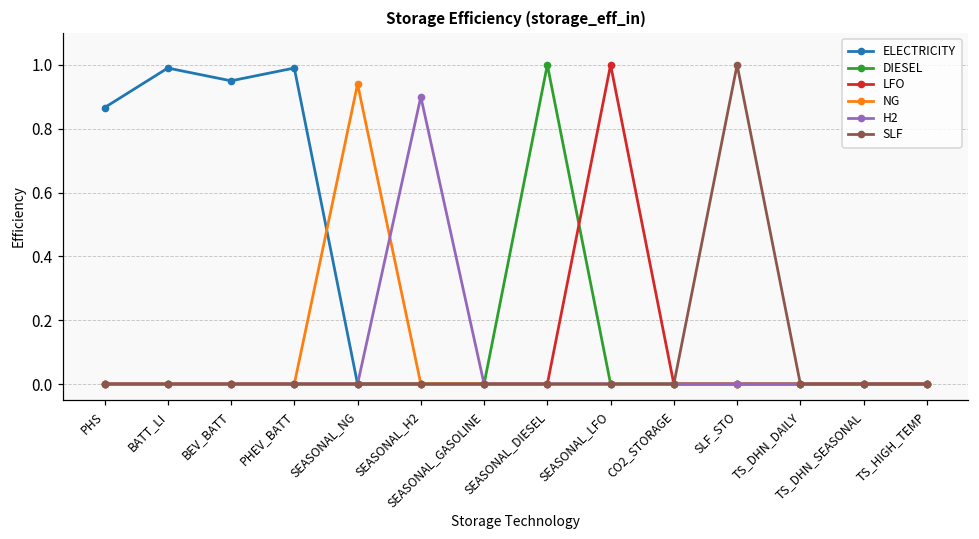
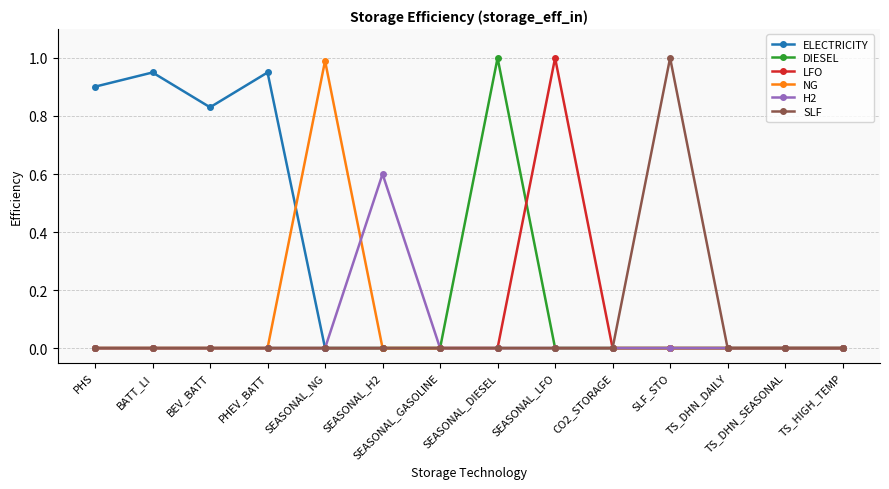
  {
    "ELECTRICITY": {
-     "PHS": 0.87,
-     "BATT_LI": 0.99,
-     "BEV_BATT": 0.95,
-     "PHEV_BATT": 0.99
+     "PHS": 0.90,
+     "BATT_LI": 0.95,
+     "BEV_BATT": 0.83,
+     "PHEV_BATT": 0.95
    },
    "DIESEL": {
      "SEASONAL_DIESEL": 1.00
    },
    "LFO": {
      "SEASONAL_LFO": 1.00
    },
    "NG": {
-     "SEASONAL_NG": 0.94
+     "SEASONAL_NG": 0.99
    },
    "H2": {
-     "SEASONAL_H2": 0.9
+     "SEASONAL_H2": 0.6
    },
    "SLF": {
      "SLF_STO": 1.00
    }
  }
